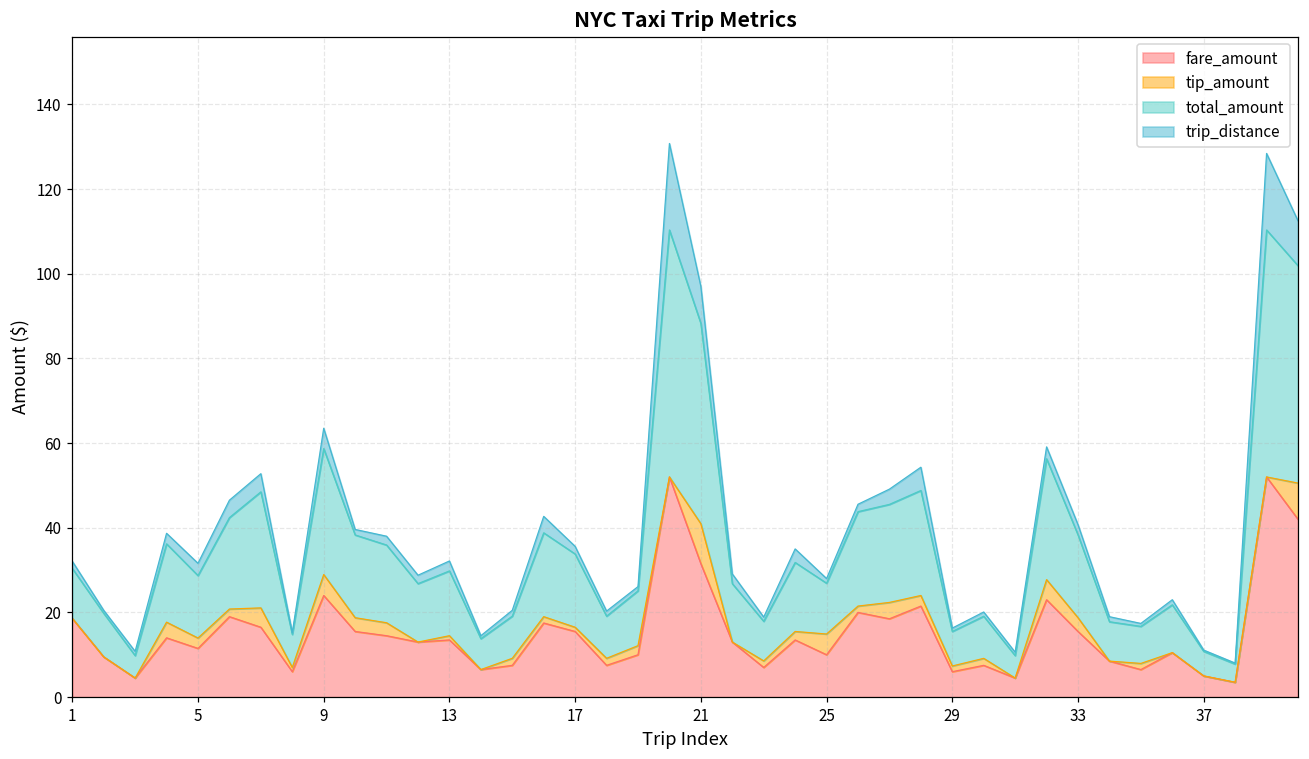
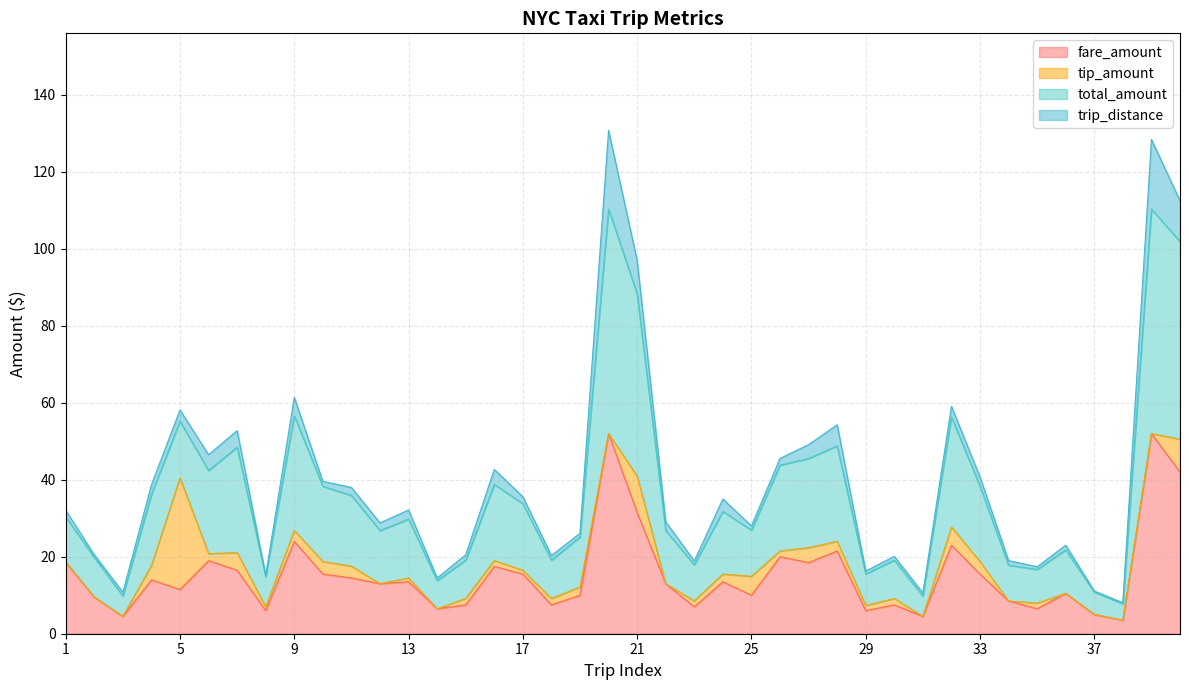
  {
    "fare_amount": {
      "5": 12,
      "9": 24,
      "13": 14,
      "17": 16,
      "21": 32,
      "25": 10,
      "29": 6,
      "33": 16
    },
    "tip_amount": {
-     "5": 2,
-     "9": 5,
+     "5": 29,
+     "9": 3,
      "13": 1,
      "17": 1,
      "21": 9,
      "25": 5,
      "29": 1,
      "33": 3
    }
  }
